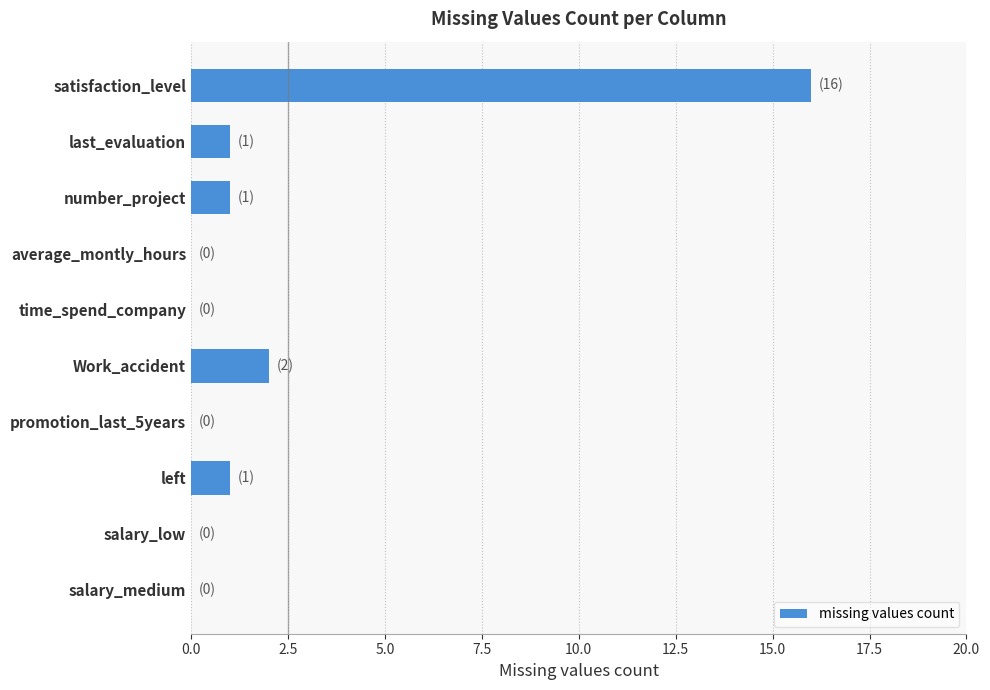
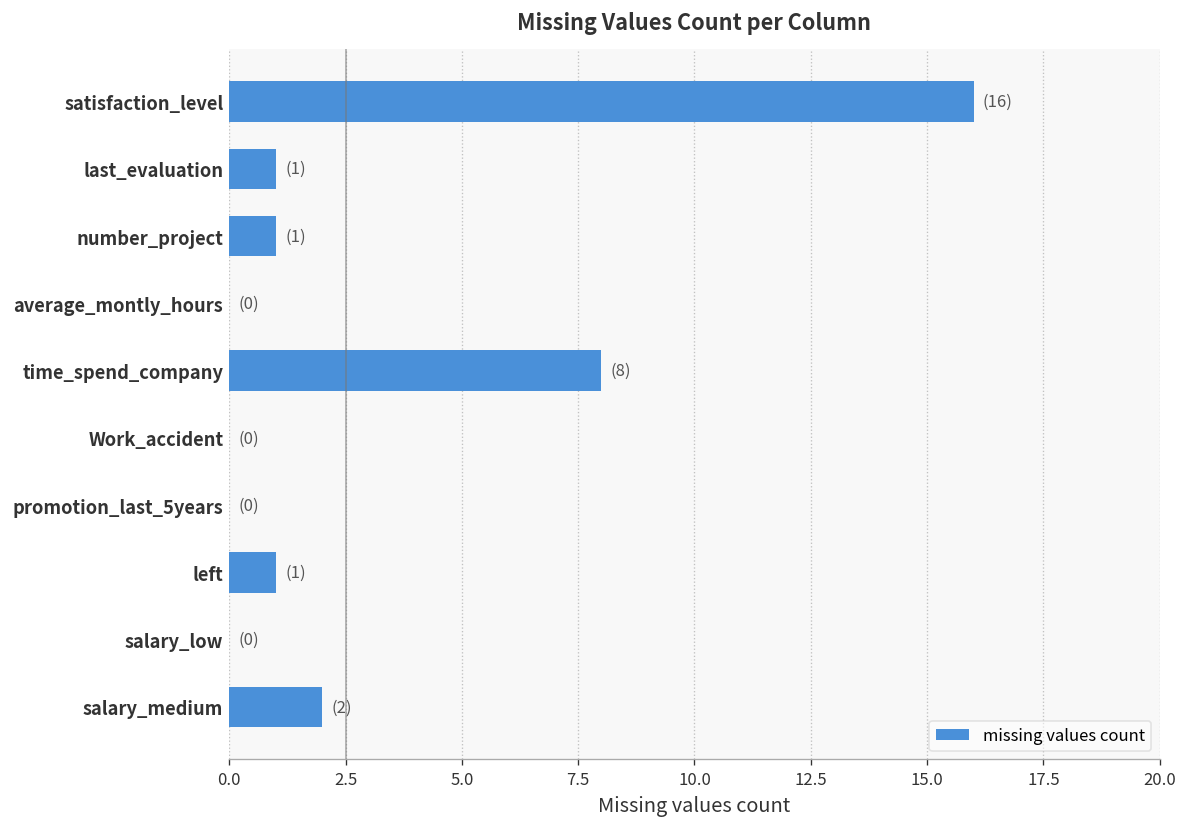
  {
    "satisfaction_level": "(16)",
    "last_evaluation": "(1)",
    "number_project": "(1)",
    "average_montly_hours": "(0)",
-   "time_spend_company": "(0)",
-   "Work_accident": "(2)",
+   "time_spend_company": "(8)",
+   "Work_accident": "(0)",
    "promotion_last_5years": "(0)",
    "left": "(1)",
    "salary_low": "(0)",
-   "salary_medium": "(0)"
+   "salary_medium": "(2)"
  }
